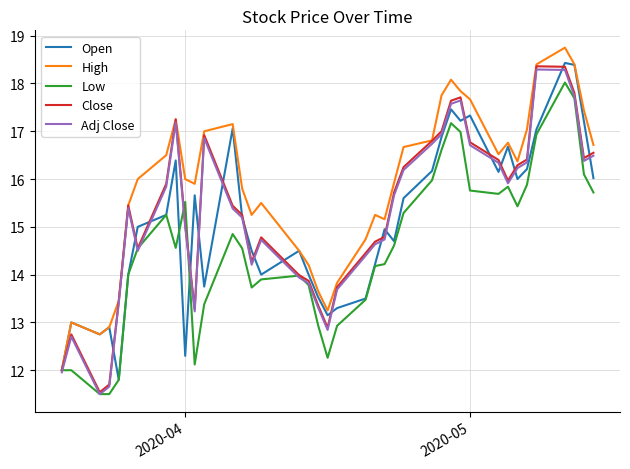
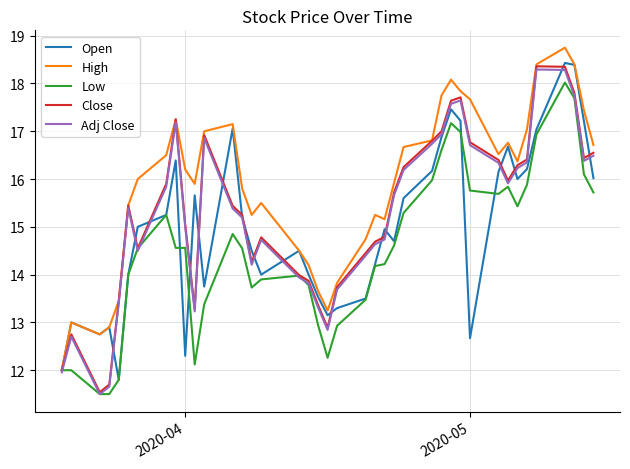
  {
    "Open": {
      "2020-04": 12.3,
-     "2020-05": 17.3
+     "2020-05": 12.7
    },
    "High": {
-     "2020-04": 16.0,
+     "2020-04": 16.2,
      "2020-05": 17.7
    },
    "Low": {
-     "2020-04": 15.5,
+     "2020-04": 14.6,
      "2020-05": 15.8
    },
    "Close": {
      "2020-04": 15.1,
      "2020-05": 16.8
    },
    "Adj Close": {
      "2020-04": 15.0,
      "2020-05": 16.7
    }
  }
